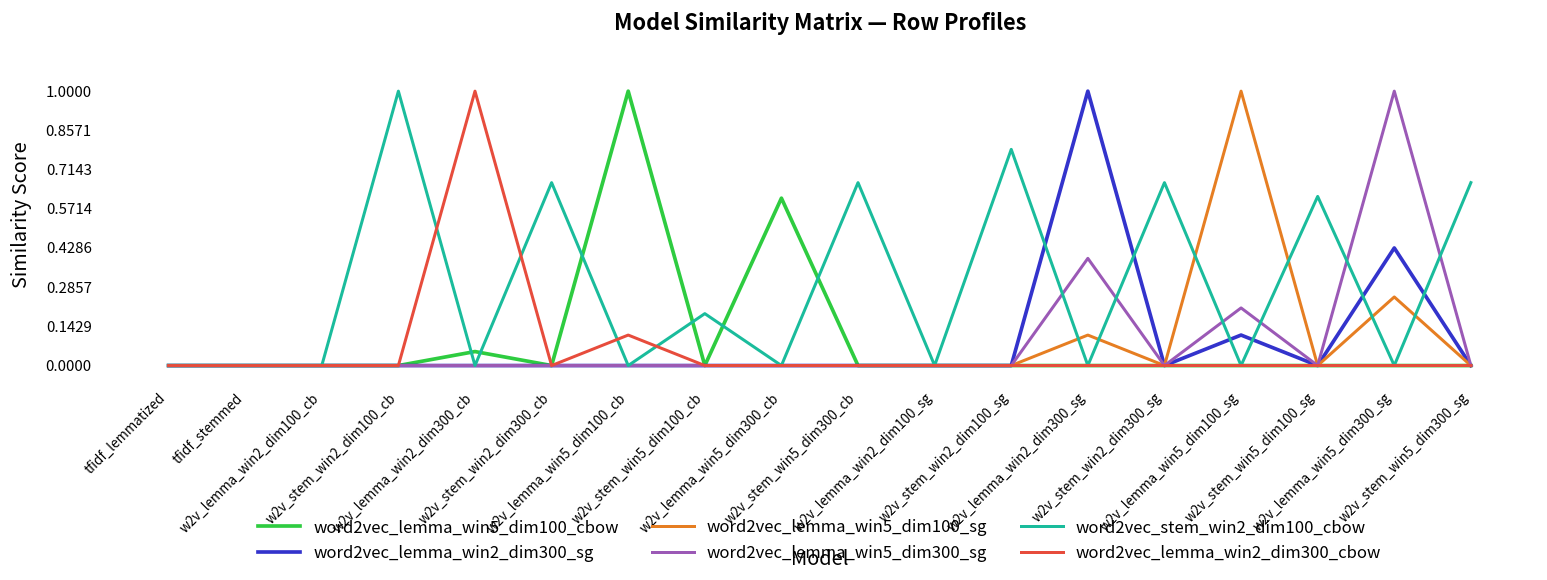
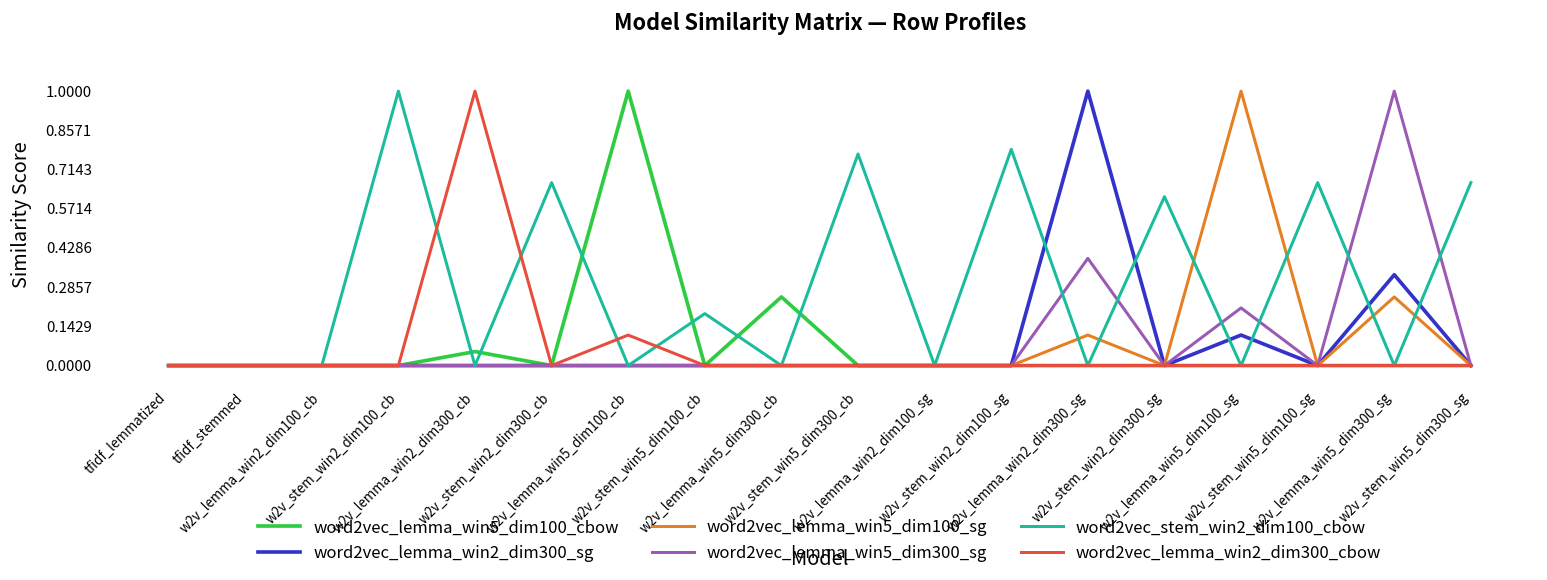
  {
    "word2vec_lemma_win5_dim100_cbow": {
      "w2v_lemma_win2_dim300_cb": 0.05,
      "w2v_lemma_win5_dim100_cb": 1.00,
-     "w2v_lemma_win5_dim300_cb": 0.61
+     "w2v_lemma_win5_dim300_cb": 0.25
    },
    "word2vec_lemma_win2_dim300_sg": {
      "w2v_lemma_win2_dim300_sg": 1.00,
      "w2v_lemma_win5_dim100_sg": 0.11,
-     "w2v_lemma_win5_dim300_sg": 0.43
+     "w2v_lemma_win5_dim300_sg": 0.33
    },
    "word2vec_lemma_win5_dim300_sg": {
      "w2v_lemma_win2_dim300_sg": 0.39,
      "w2v_lemma_win5_dim100_sg": 0.21,
      "w2v_lemma_win5_dim300_sg": 1.00
    },
    "word2vec_stem_win2_dim100_cbow": {
      "w2v_stem_win2_dim100_cb": 1.00,
      "w2v_stem_win2_dim300_cb": 0.67,
      "w2v_stem_win5_dim100_cb": 0.19,
-     "w2v_stem_win5_dim300_cb": 0.67,
+     "w2v_stem_win5_dim300_cb": 0.77,
      "w2v_stem_win2_dim100_sg": 0.79,
-     "w2v_stem_win2_dim300_sg": 0.67,
-     "w2v_stem_win5_dim100_sg": 0.62,
+     "w2v_stem_win2_dim300_sg": 0.62,
+     "w2v_stem_win5_dim100_sg": 0.67,
      "w2v_stem_win5_dim300_sg": 0.67
    }
  }
